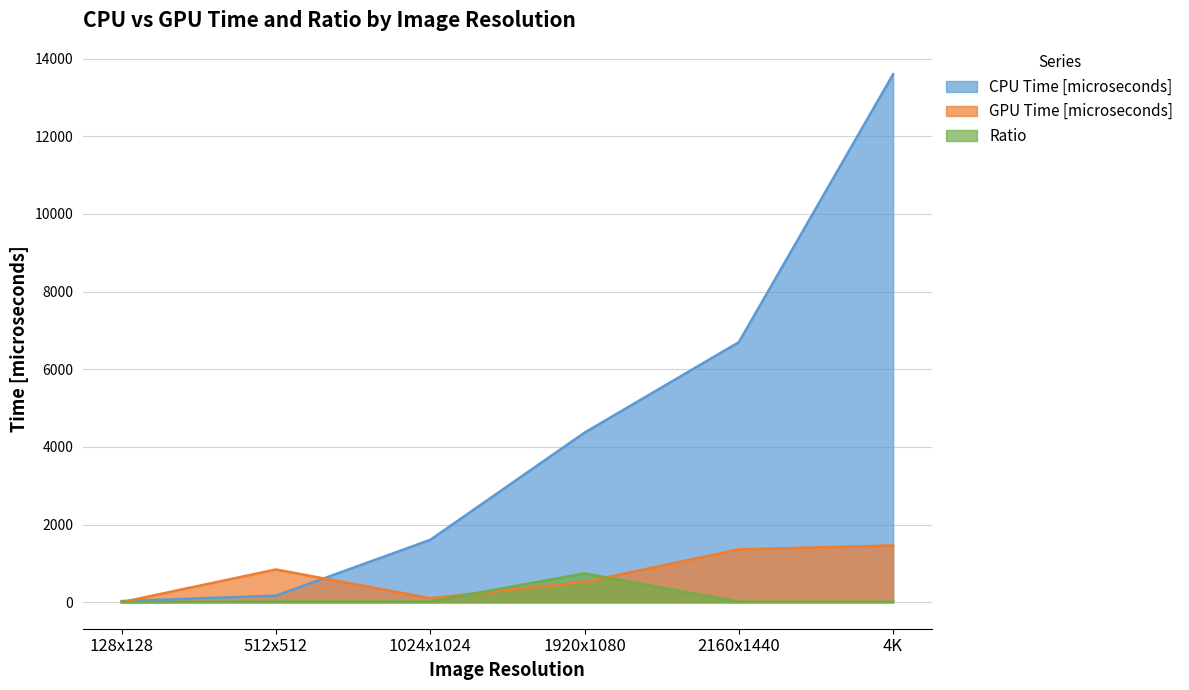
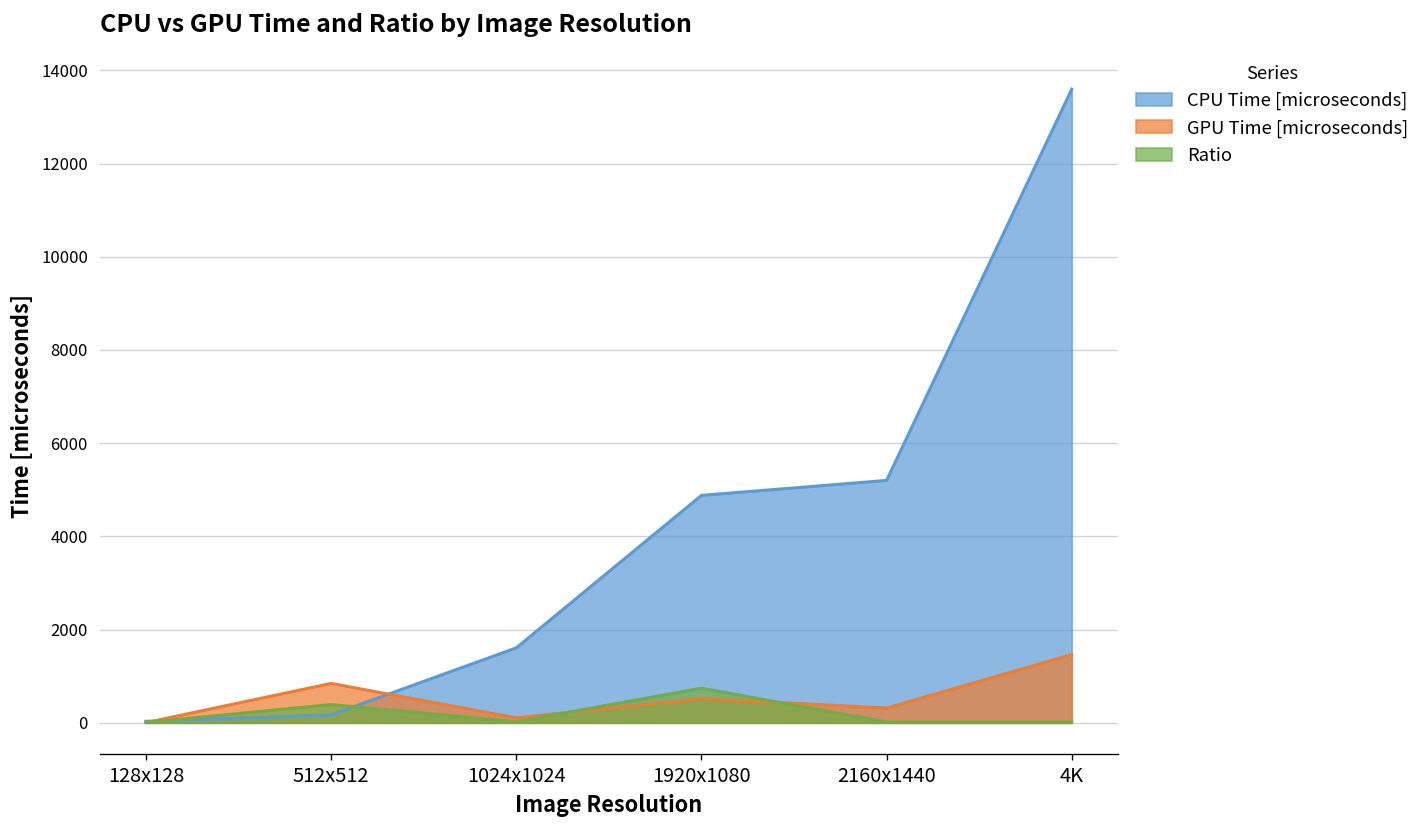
  {
    "CPU Time [microseconds]": {
      "512x512": 200,
      "1024x1024": 1600,
-     "1920x1080": 4400,
-     "2160x1440": 6700,
+     "1920x1080": 4900,
+     "2160x1440": 5200,
      "4K": 13600
    },
    "GPU Time [microseconds]": {
      "512x512": 800,
      "1024x1024": 100,
      "1920x1080": 500,
-     "2160x1440": 1400,
+     "2160x1440": 300,
      "4K": 1500
    },
    "Ratio": {
-     "512x512": 0,
+     "512x512": 400,
      "1024x1024": 0,
      "1920x1080": 700,
      "2160x1440": 0,
      "4K": 0
    }
  }
